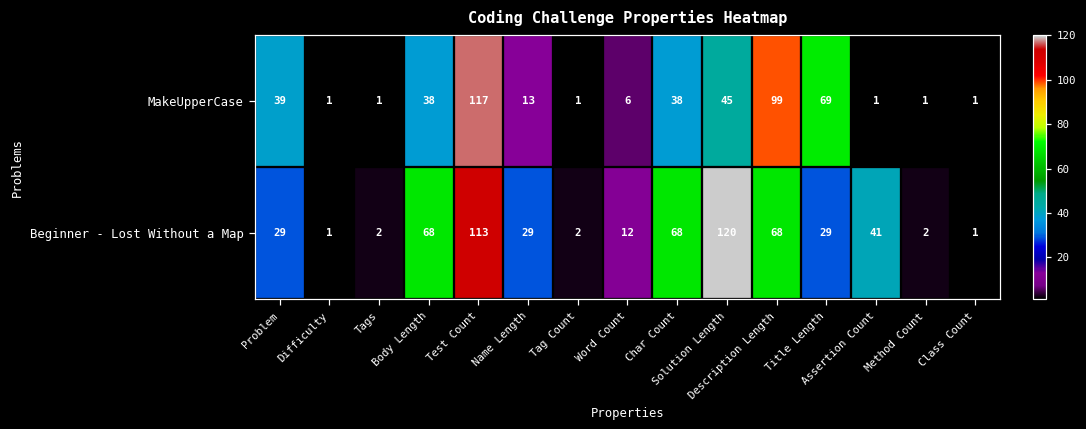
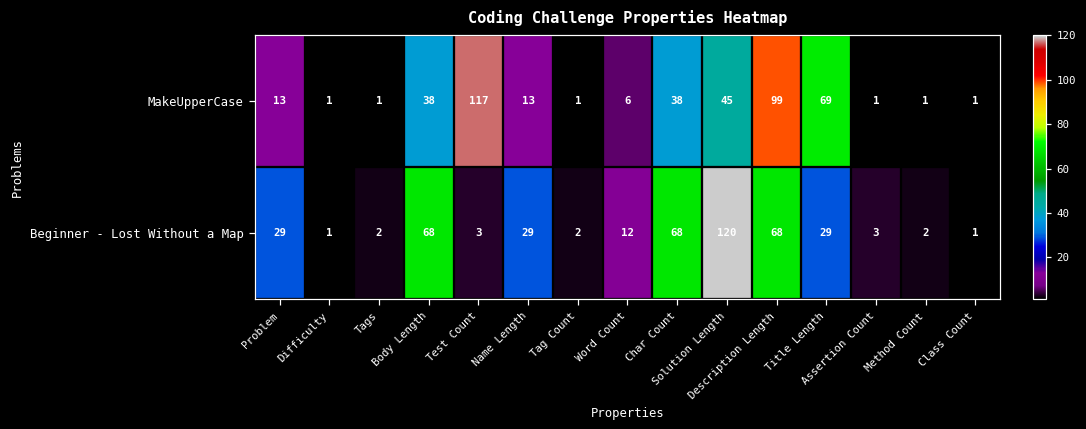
  {
    "MakeUpperCase": {
-     "Problem": 39,
+     "Problem": 13,
      "Difficulty": 1,
      "Tags": 1,
      "Body Length": 38,
      "Test Count": 117,
      "Name Length": 13,
      "Tag Count": 1,
      "Word Count": 6,
      "Char Count": 38,
      "Solution Length": 45,
      "Description Length": 99,
      "Title Length": 69,
      "Assertion Count": 1,
      "Method Count": 1,
      "Class Count": 1
    },
    "Beginner - Lost Without a Map": {
      "Problem": 29,
      "Difficulty": 1,
      "Tags": 2,
      "Body Length": 68,
-     "Test Count": 113,
+     "Test Count": 3,
      "Name Length": 29,
      "Tag Count": 2,
      "Word Count": 12,
      "Char Count": 68,
      "Solution Length": 120,
      "Description Length": 68,
      "Title Length": 29,
-     "Assertion Count": 41,
+     "Assertion Count": 3,
      "Method Count": 2,
      "Class Count": 1
    }
  }
